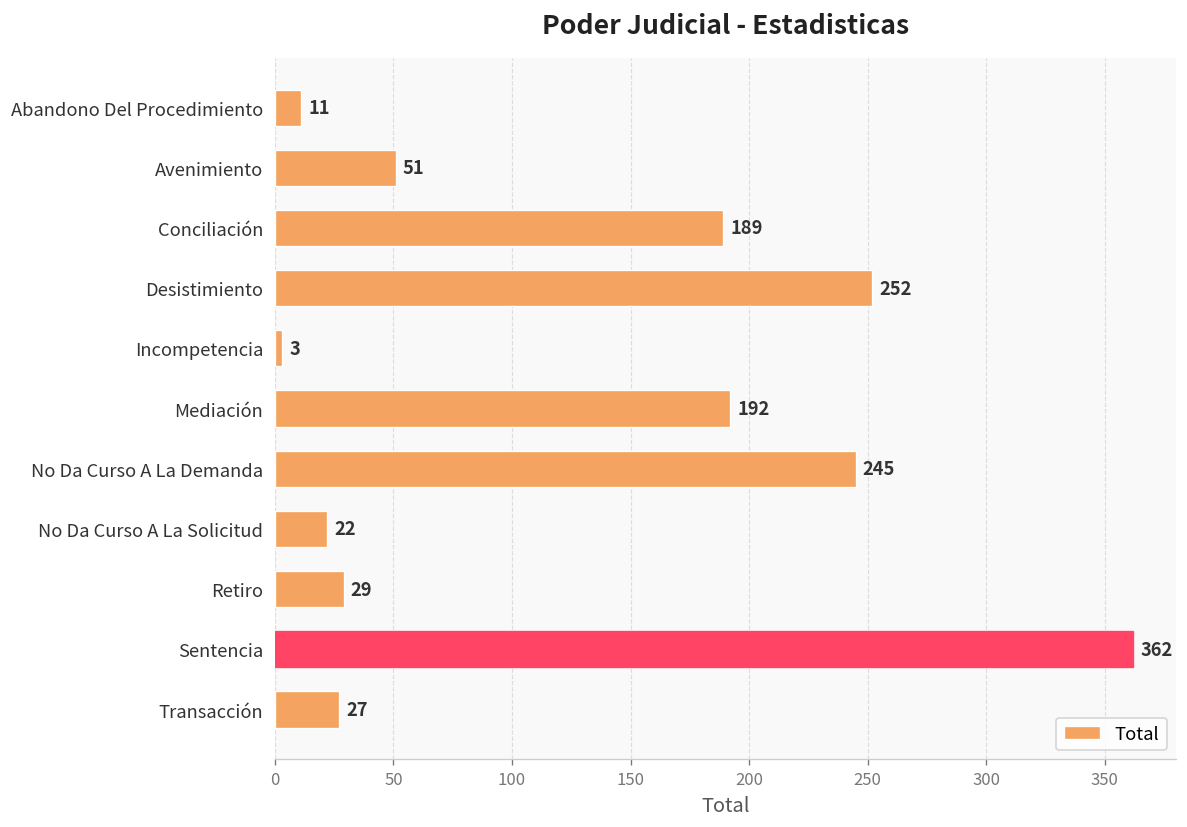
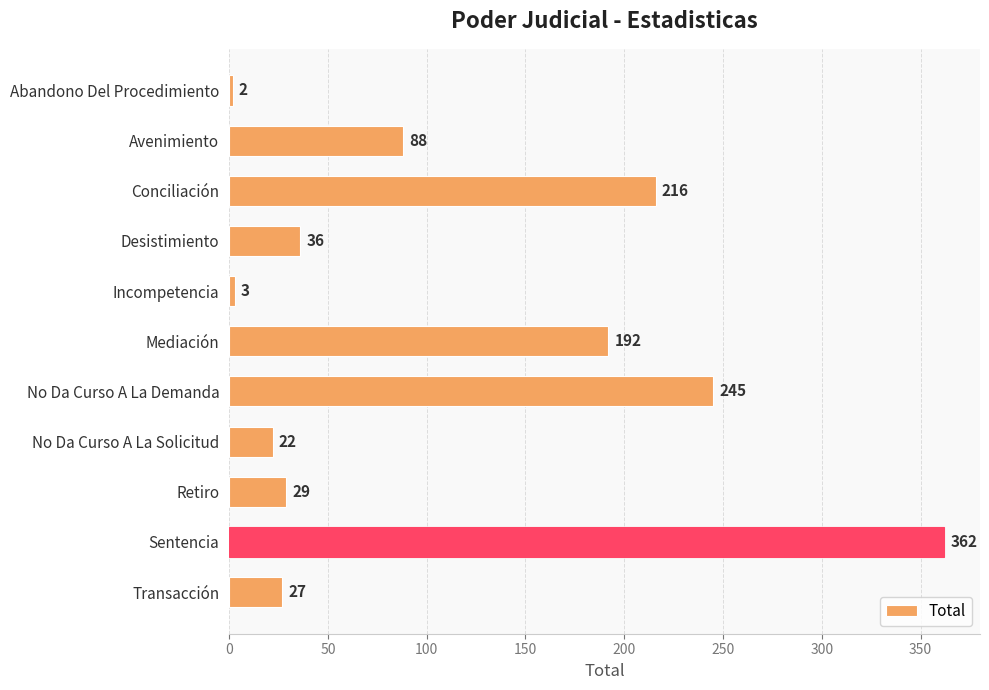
  {
-   "Abandono Del Procedimiento": 11,
-   "Avenimiento": 51,
-   "Conciliación": 189,
-   "Desistimiento": 252,
+   "Abandono Del Procedimiento": 2,
+   "Avenimiento": 88,
+   "Conciliación": 216,
+   "Desistimiento": 36,
    "Incompetencia": 3,
    "Mediación": 192,
    "No Da Curso A La Demanda": 245,
    "No Da Curso A La Solicitud": 22,
    "Retiro": 29,
    "Sentencia": 362,
    "Transacción": 27
  }
